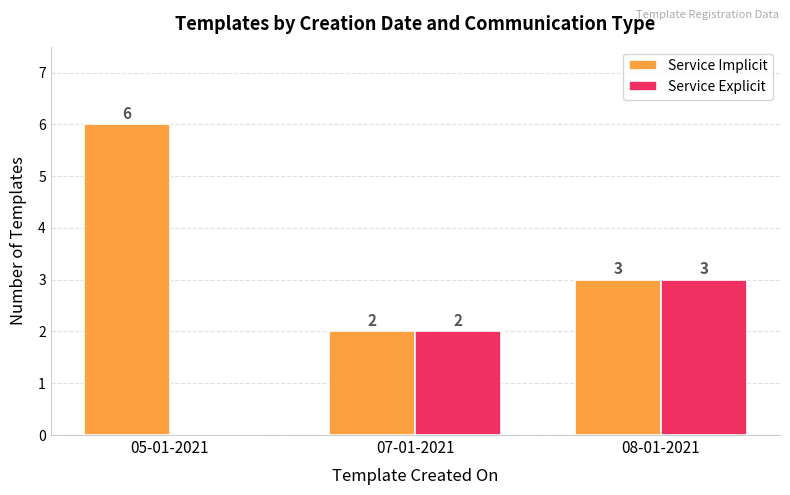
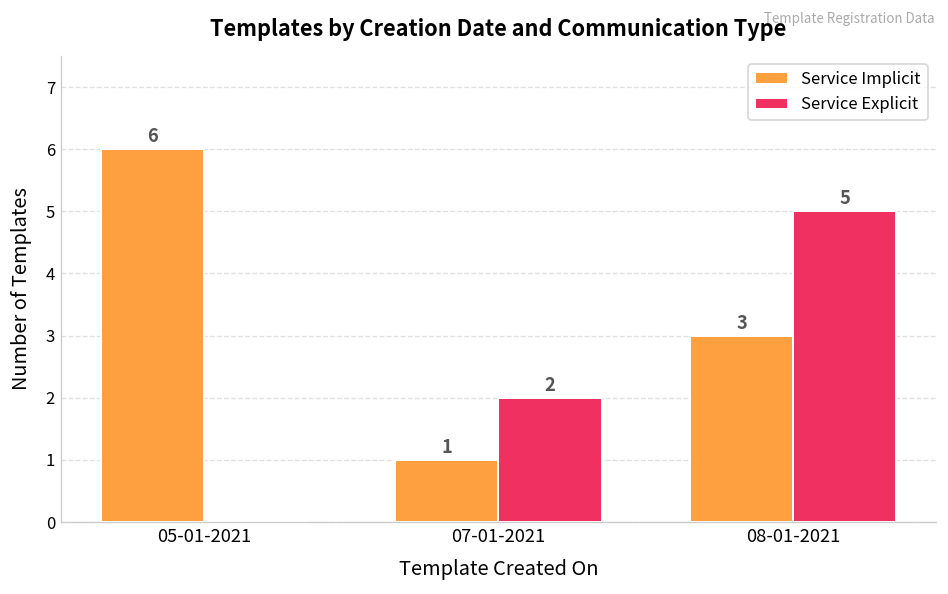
  {
    "Service Implicit": {
      "05-01-2021": 6,
-     "07-01-2021": 2,
+     "07-01-2021": 1,
      "08-01-2021": 3
    },
    "Service Explicit": {
      "07-01-2021": 2,
-     "08-01-2021": 3
+     "08-01-2021": 5
    }
  }
